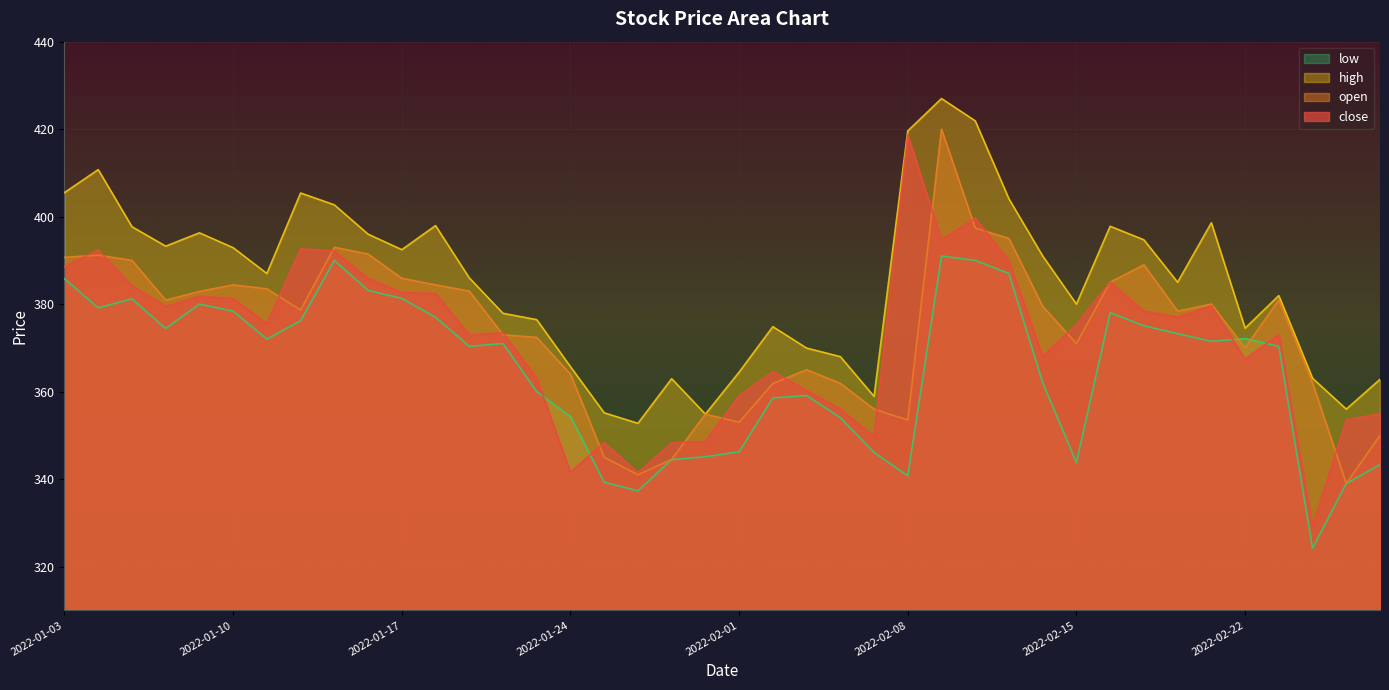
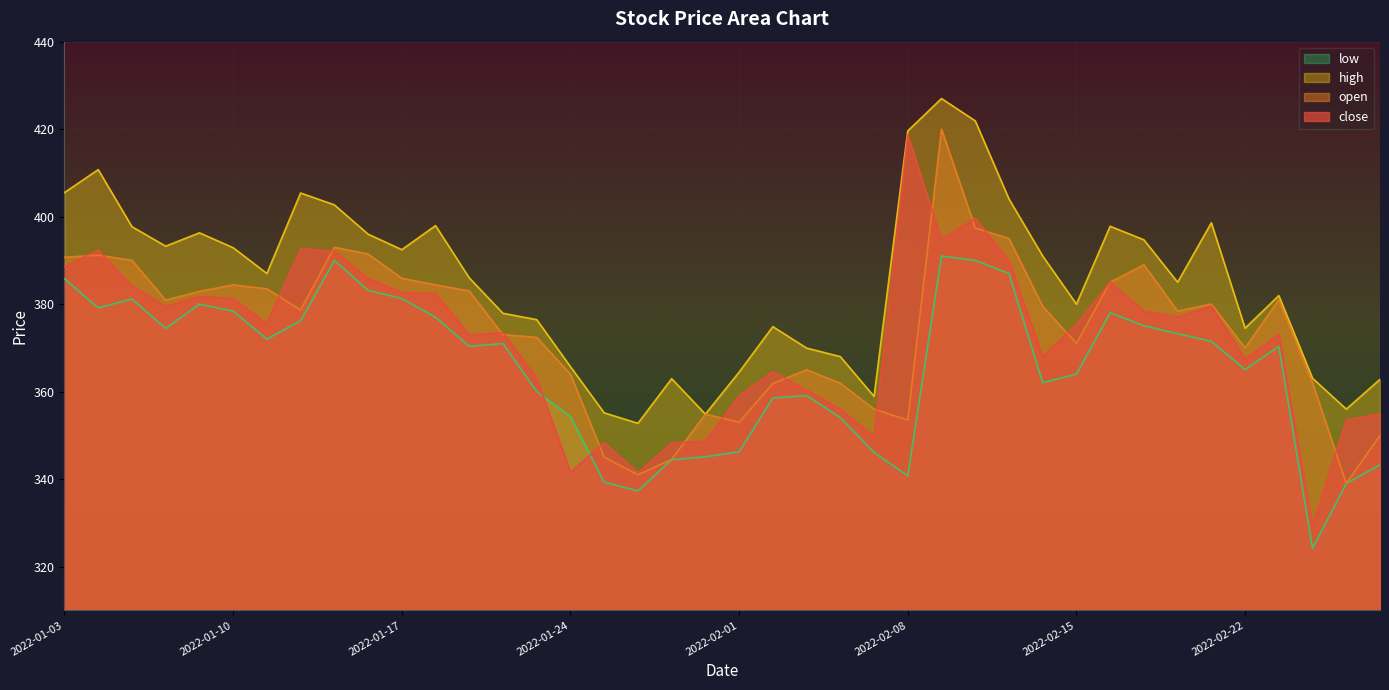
  {
    "low": {
      "2022-01-03": 386,
      "2022-01-10": 378,
      "2022-01-17": 381,
      "2022-01-24": 354,
      "2022-02-01": 346,
      "2022-02-08": 341,
-     "2022-02-15": 344,
-     "2022-02-22": 372
+     "2022-02-15": 364,
+     "2022-02-22": 365
    }
  }
